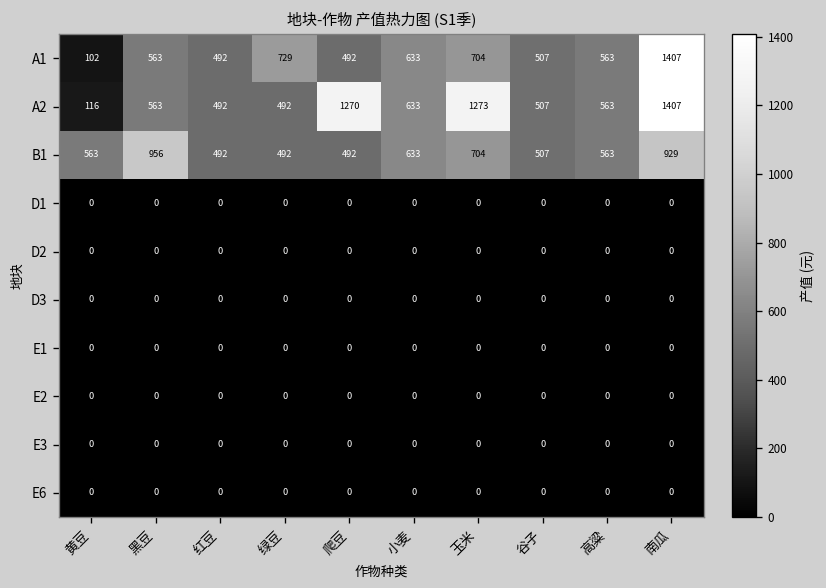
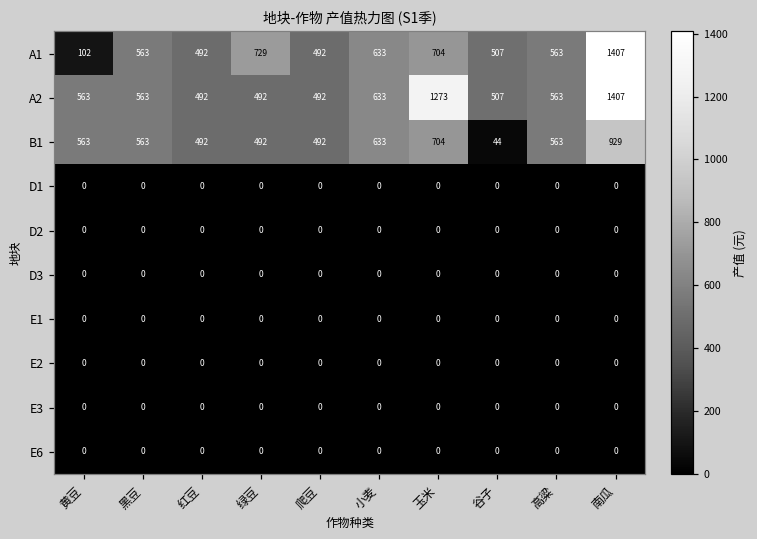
  {
    "A1": {
      "黄豆": 102,
      "黑豆": 563,
      "红豆": 492,
      "绿豆": 729,
      "爬豆": 492,
      "小麦": 633,
      "玉米": 704,
      "谷子": 507,
      "高粱": 563,
      "南瓜": 1407
    },
    "A2": {
-     "黄豆": 116,
+     "黄豆": 563,
      "黑豆": 563,
      "红豆": 492,
      "绿豆": 492,
-     "爬豆": 1270,
+     "爬豆": 492,
      "小麦": 633,
      "玉米": 1273,
      "谷子": 507,
      "高粱": 563,
      "南瓜": 1407
    },
    "B1": {
      "黄豆": 563,
-     "黑豆": 956,
+     "黑豆": 563,
      "红豆": 492,
      "绿豆": 492,
      "爬豆": 492,
      "小麦": 633,
      "玉米": 704,
-     "谷子": 507,
+     "谷子": 44,
      "高粱": 563,
      "南瓜": 929
    },
    "D1": {
      "黄豆": 0,
      "黑豆": 0,
      "红豆": 0,
      "绿豆": 0,
      "爬豆": 0,
      "小麦": 0,
      "玉米": 0,
      "谷子": 0,
      "高粱": 0,
      "南瓜": 0
    },
    "D2": {
      "黄豆": 0,
      "黑豆": 0,
      "红豆": 0,
      "绿豆": 0,
      "爬豆": 0,
      "小麦": 0,
      "玉米": 0,
      "谷子": 0,
      "高粱": 0,
      "南瓜": 0
    },
    "D3": {
      "黄豆": 0,
      "黑豆": 0,
      "红豆": 0,
      "绿豆": 0,
      "爬豆": 0,
      "小麦": 0,
      "玉米": 0,
      "谷子": 0,
      "高粱": 0,
      "南瓜": 0
    },
    "E1": {
      "黄豆": 0,
      "黑豆": 0,
      "红豆": 0,
      "绿豆": 0,
      "爬豆": 0,
      "小麦": 0,
      "玉米": 0,
      "谷子": 0,
      "高粱": 0,
      "南瓜": 0
    },
    "E2": {
      "黄豆": 0,
      "黑豆": 0,
      "红豆": 0,
      "绿豆": 0,
      "爬豆": 0,
      "小麦": 0,
      "玉米": 0,
      "谷子": 0,
      "高粱": 0,
      "南瓜": 0
    },
    "E3": {
      "黄豆": 0,
      "黑豆": 0,
      "红豆": 0,
      "绿豆": 0,
      "爬豆": 0,
      "小麦": 0,
      "玉米": 0,
      "谷子": 0,
      "高粱": 0,
      "南瓜": 0
    },
    "E6": {
      "黄豆": 0,
      "黑豆": 0,
      "红豆": 0,
      "绿豆": 0,
      "爬豆": 0,
      "小麦": 0,
      "玉米": 0,
      "谷子": 0,
      "高粱": 0,
      "南瓜": 0
    }
  }
